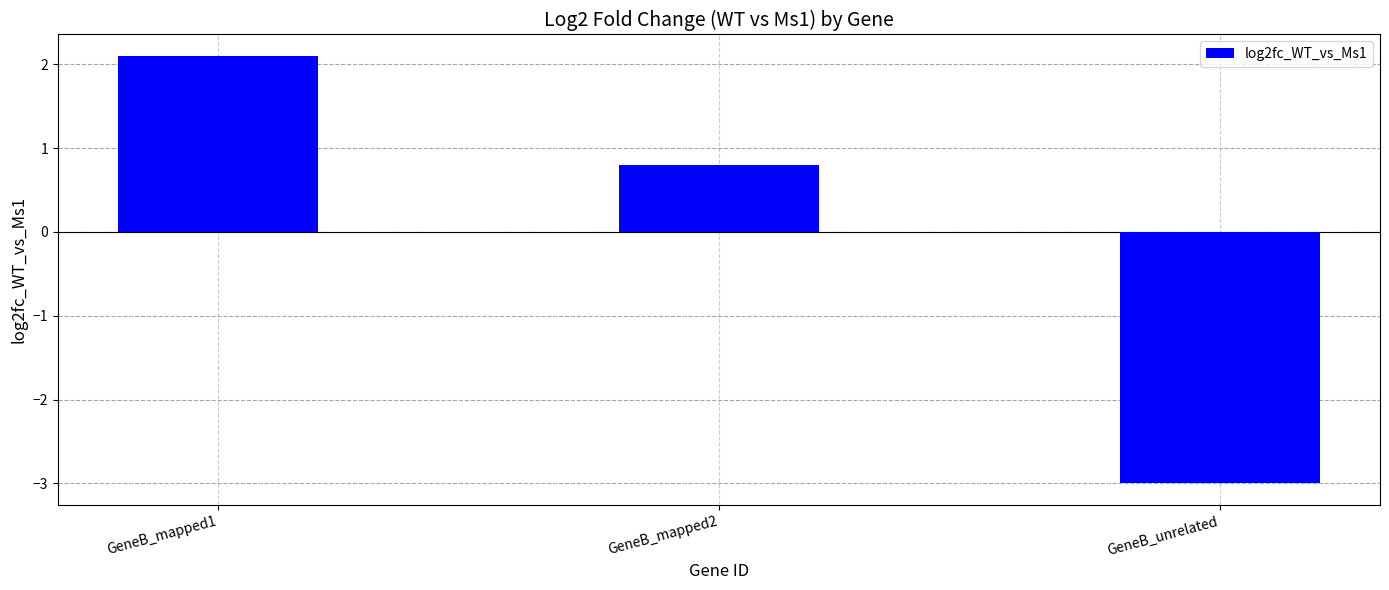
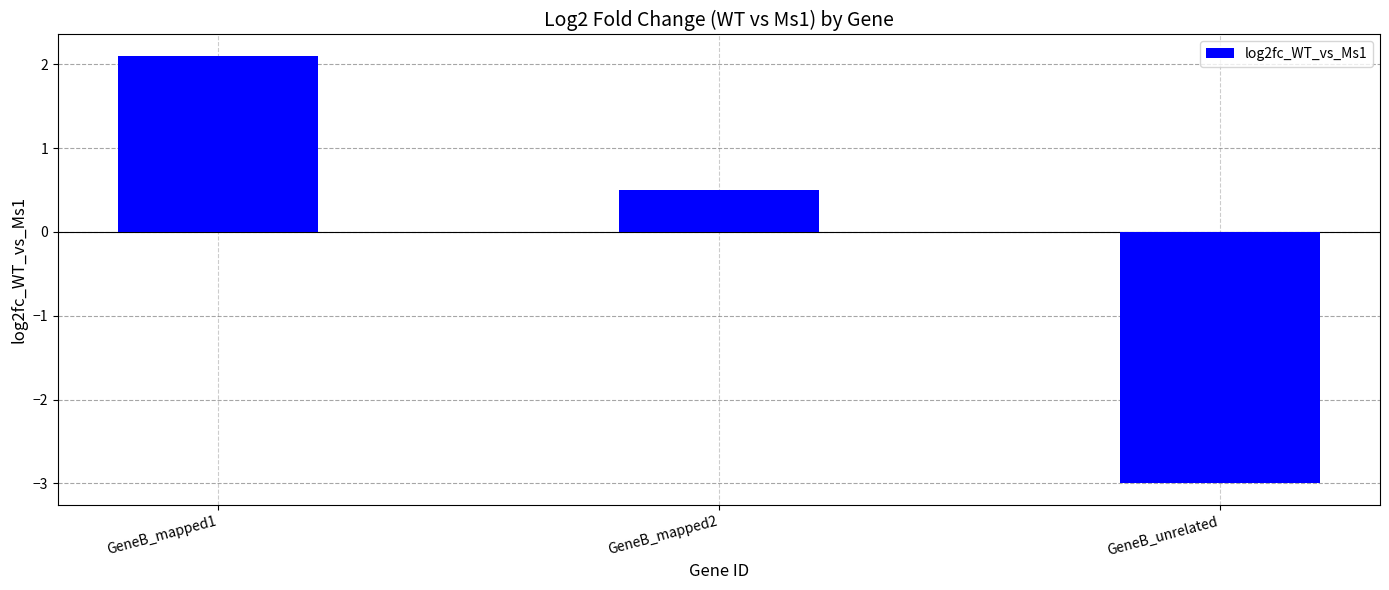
  {
    "GeneB_mapped1": 2.1,
-   "GeneB_mapped2": 0.8,
+   "GeneB_mapped2": 0.5,
    "GeneB_unrelated": -3.0
  }
